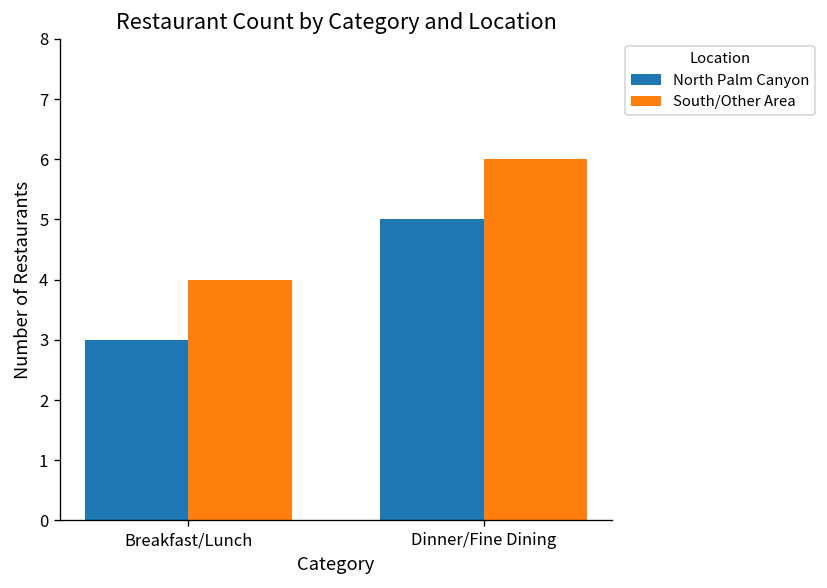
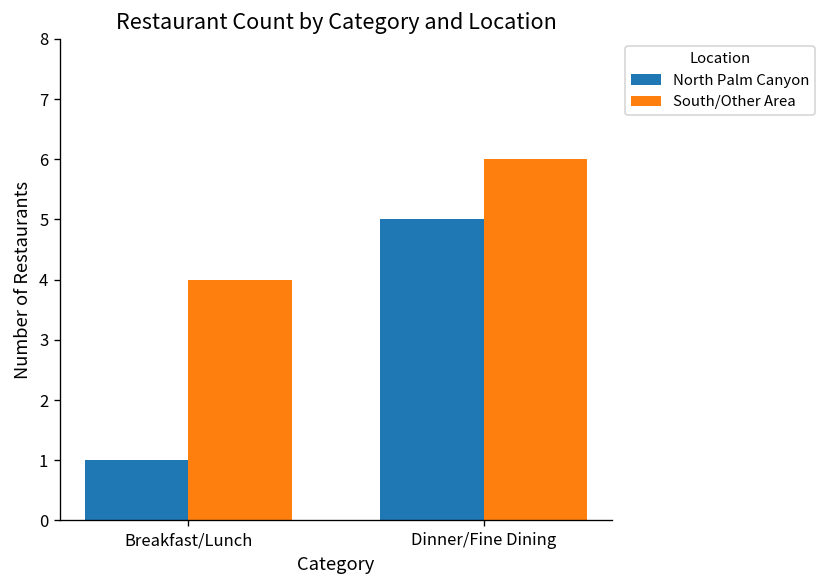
  {
    "North Palm Canyon": {
-     "Breakfast/Lunch": 3,
+     "Breakfast/Lunch": 1,
      "Dinner/Fine Dining": 5
    },
    "South/Other Area": {
      "Breakfast/Lunch": 4,
      "Dinner/Fine Dining": 6
    }
  }
